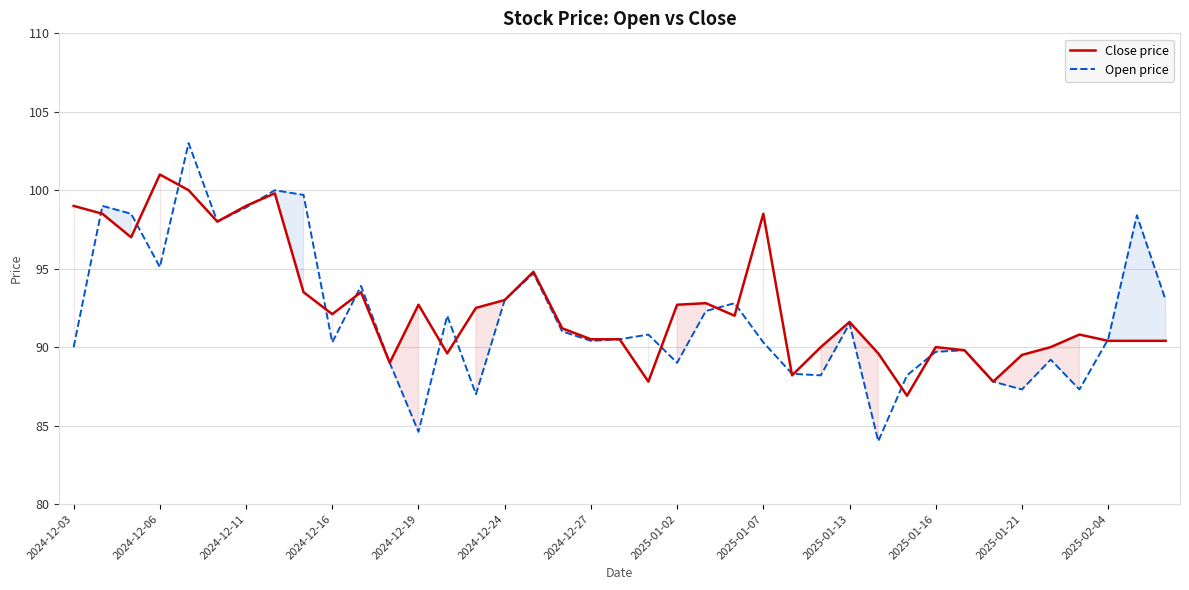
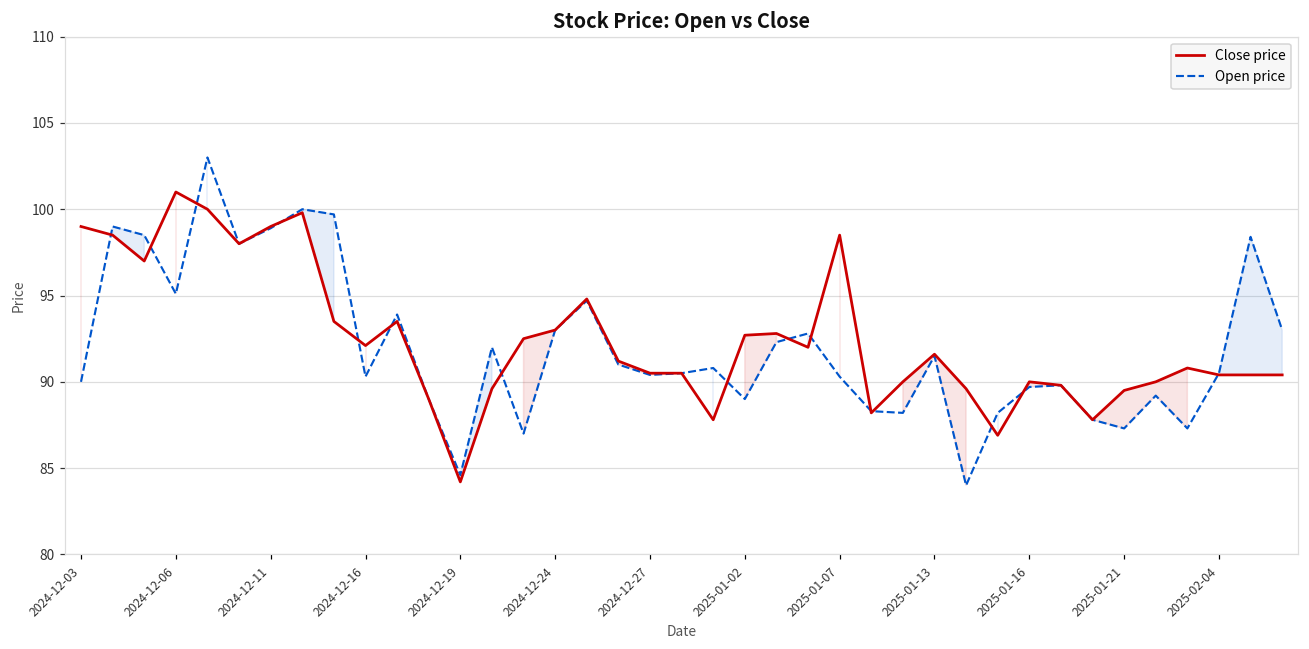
  {
    "Close price": {
      "2024-12-03": 99.0,
      "2024-12-06": 101.0,
      "2024-12-16": 92.1,
-     "2024-12-19": 92.7,
+     "2024-12-19": 84.2,
      "2025-01-02": 92.7,
      "2025-01-07": 98.5,
      "2025-01-16": 90.0,
      "2025-01-21": 89.5
    },
    "Open price": {
      "2024-12-03": 90.0,
      "2024-12-06": 95.1,
      "2024-12-16": 90.3,
      "2024-12-19": 84.6,
      "2025-01-02": 89.0,
      "2025-01-07": 90.3,
      "2025-01-16": 89.7,
      "2025-01-21": 87.3
    }
  }
